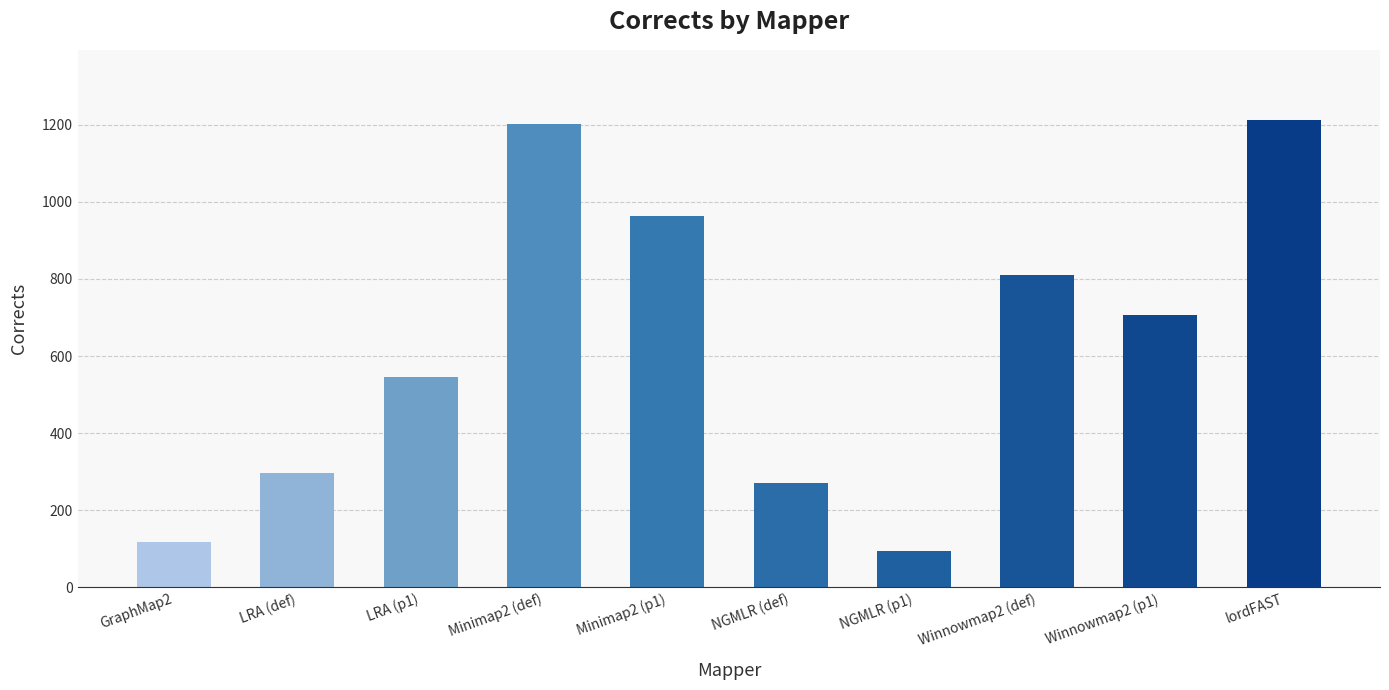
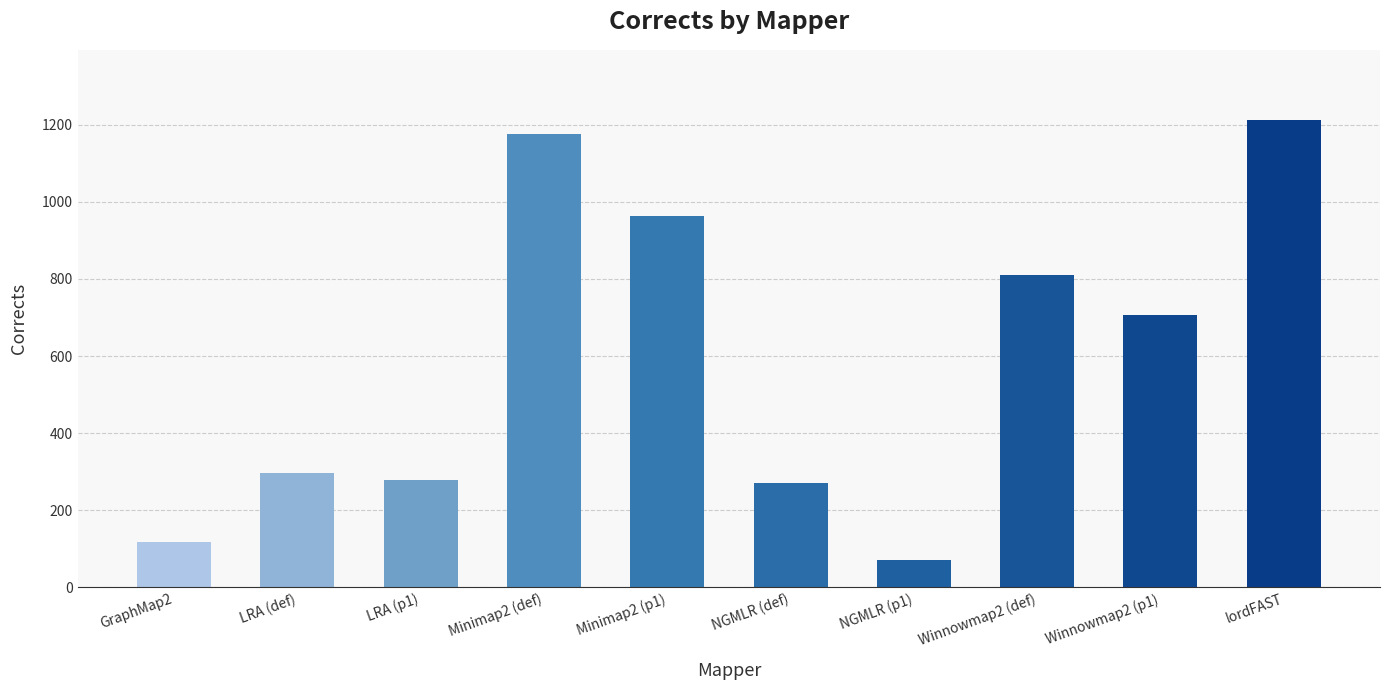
  {
    "GraphMap2": 120,
    "LRA (def)": 300,
-   "LRA (p1)": 550,
-   "Minimap2 (def)": 1200,
+   "LRA (p1)": 280,
+   "Minimap2 (def)": 1180,
    "Minimap2 (p1)": 960,
    "NGMLR (def)": 270,
-   "NGMLR (p1)": 90,
+   "NGMLR (p1)": 70,
    "Winnowmap2 (def)": 810,
    "Winnowmap2 (p1)": 710,
    "lordFAST": 1210
  }
